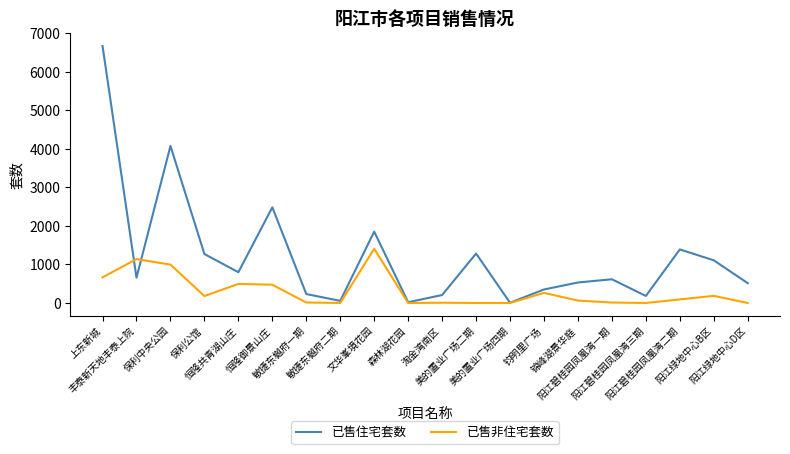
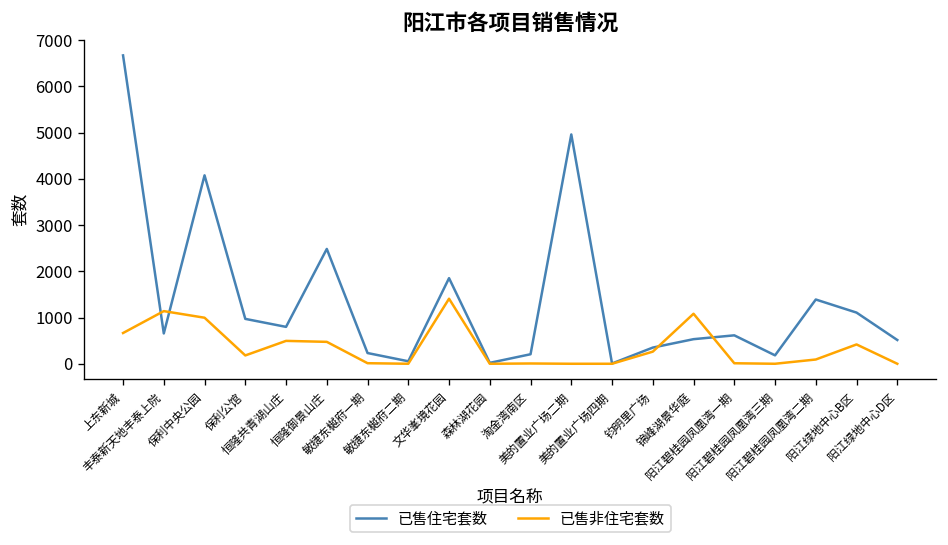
  {
    "已售住宅套数": {
      "上东新城": 6700,
      "丰泰新天地丰泰上院": 700,
      "保利中央公园": 4100,
-     "保利公馆": 1300,
+     "保利公馆": 1000,
      "恒隆共青湖山庄": 800,
      "恒隆御景山庄": 2500,
      "敏捷东樾府一期": 200,
      "文华峯境花园": 1900,
      "淘金湾南区": 200,
-     "美的置业广场二期": 1300,
+     "美的置业广场二期": 5000,
      "钧明里广场": 400,
      "锦峰湖景华庭": 500,
      "阳江碧桂园凤凰湾一期": 600,
      "阳江碧桂园凤凰湾三期": 200,
      "阳江碧桂园凤凰湾二期": 1400,
      "阳江绿地中心B区": 1100,
      "阳江绿地中心D区": 500
    },
    "已售非住宅套数": {
      "上东新城": 700,
      "丰泰新天地丰泰上院": 1100,
      "保利中央公园": 1000,
      "保利公馆": 200,
      "恒隆共青湖山庄": 500,
      "恒隆御景山庄": 500,
      "敏捷东樾府一期": 0,
      "文华峯境花园": 1400,
      "淘金湾南区": 0,
      "美的置业广场二期": 0,
      "钧明里广场": 300,
-     "锦峰湖景华庭": 100,
+     "锦峰湖景华庭": 1100,
      "阳江碧桂园凤凰湾一期": 0,
      "阳江碧桂园凤凰湾三期": 0,
      "阳江碧桂园凤凰湾二期": 100,
-     "阳江绿地中心B区": 200,
+     "阳江绿地中心B区": 400,
      "阳江绿地中心D区": 0
    }
  }
